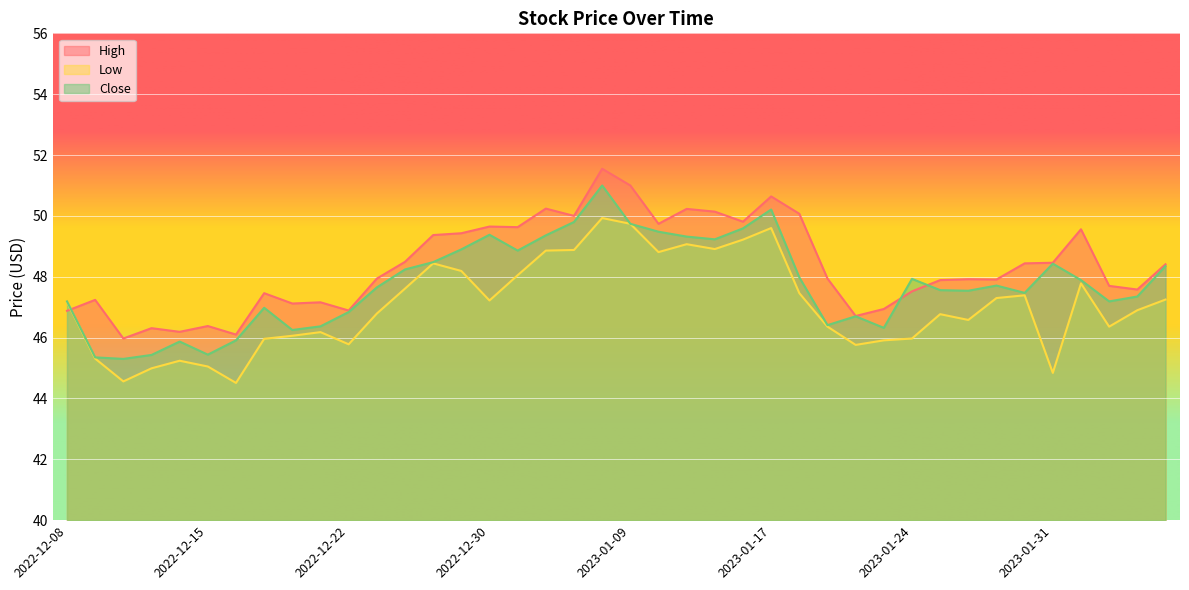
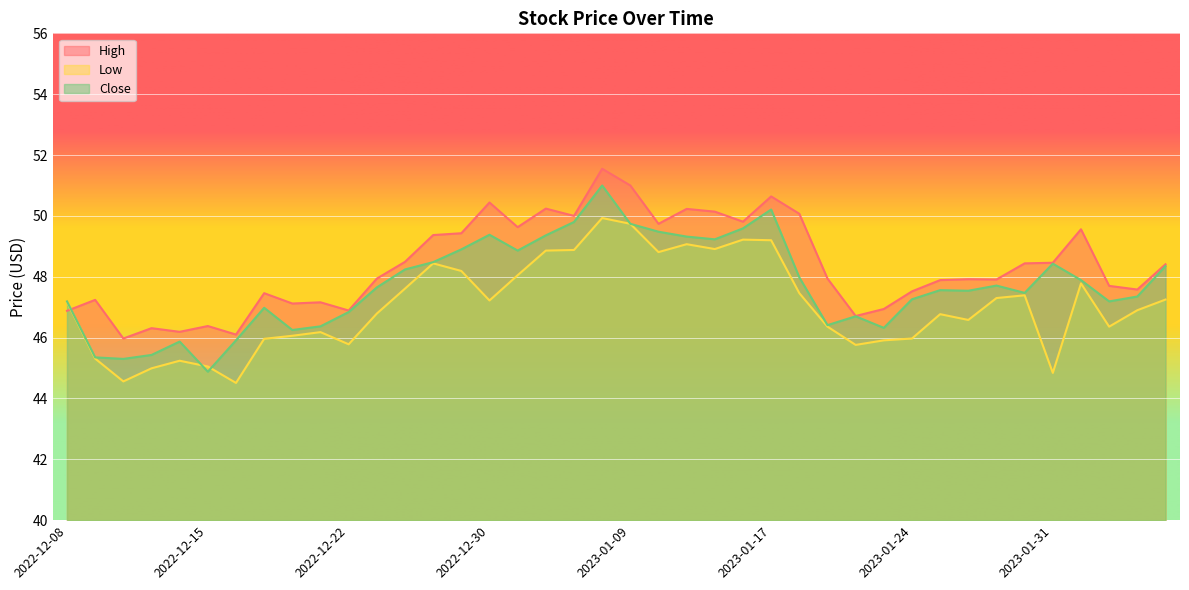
  {
    "High": {
      "2022-12-08": 46.9,
      "2022-12-15": 46.4,
-     "2022-12-30": 49.7,
+     "2022-12-30": 50.4,
      "2023-01-09": 51.0,
      "2023-01-17": 50.6,
      "2023-01-24": 47.5
    },
    "Low": {
      "2022-12-15": 45.1,
      "2022-12-22": 45.8,
      "2022-12-30": 47.2,
-     "2023-01-17": 49.6,
+     "2023-01-17": 49.2,
      "2023-01-24": 46.0,
      "2023-01-31": 44.8
    },
    "Close": {
-     "2022-12-15": 45.4,
+     "2022-12-15": 44.9,
      "2022-12-30": 49.4,
      "2023-01-17": 50.2,
-     "2023-01-24": 47.9
+     "2023-01-24": 47.3
    }
  }
